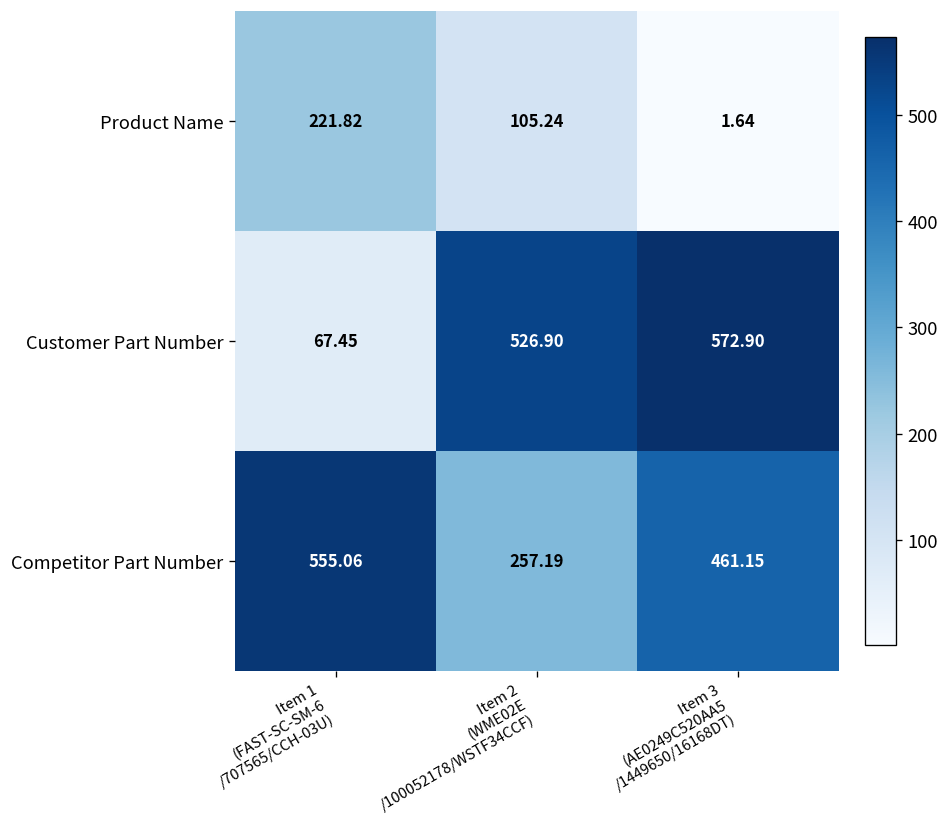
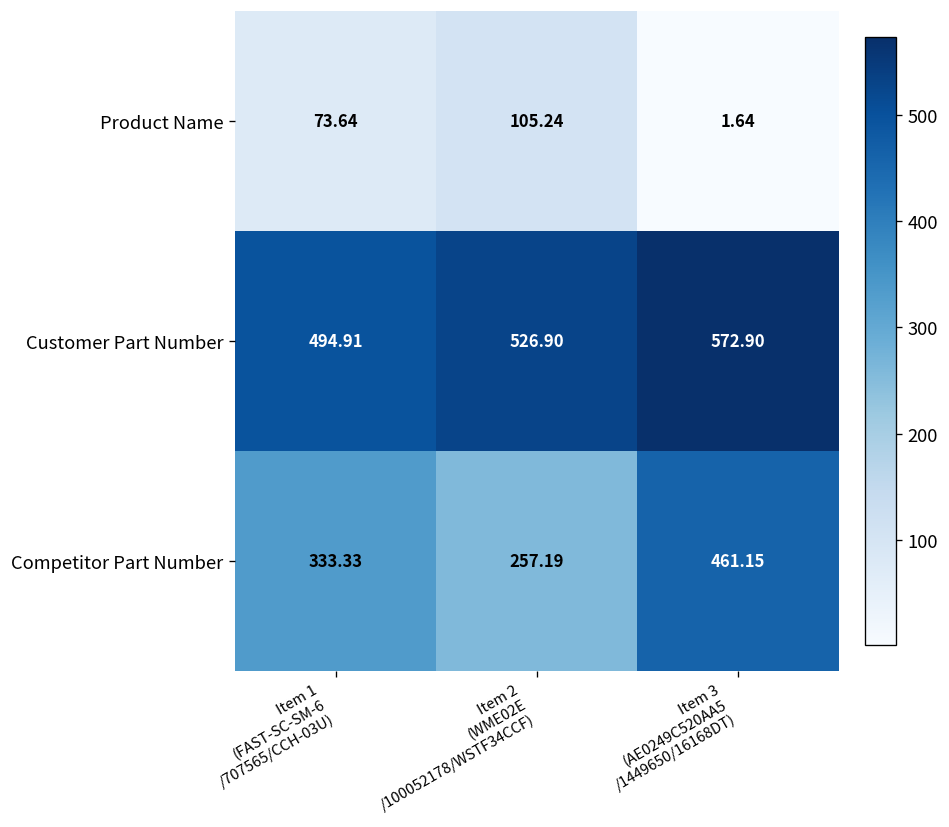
  {
    "Product Name": {
-     "Item 1 (FAST-SC-SM-6 /707565/CCH-03U)": 221.82,
+     "Item 1 (FAST-SC-SM-6 /707565/CCH-03U)": 73.64,
      "Item 2 (WME02E /100052178/WSTF34CCF)": 105.24,
      "Item 3 (AE0249C520AA5 /1449650/16168DT)": 1.64
    },
    "Customer Part Number": {
-     "Item 1 (FAST-SC-SM-6 /707565/CCH-03U)": 67.45,
+     "Item 1 (FAST-SC-SM-6 /707565/CCH-03U)": 494.91,
      "Item 2 (WME02E /100052178/WSTF34CCF)": 526.90,
      "Item 3 (AE0249C520AA5 /1449650/16168DT)": 572.90
    },
    "Competitor Part Number": {
-     "Item 1 (FAST-SC-SM-6 /707565/CCH-03U)": 555.06,
+     "Item 1 (FAST-SC-SM-6 /707565/CCH-03U)": 333.33,
      "Item 2 (WME02E /100052178/WSTF34CCF)": 257.19,
      "Item 3 (AE0249C520AA5 /1449650/16168DT)": 461.15
    }
  }
